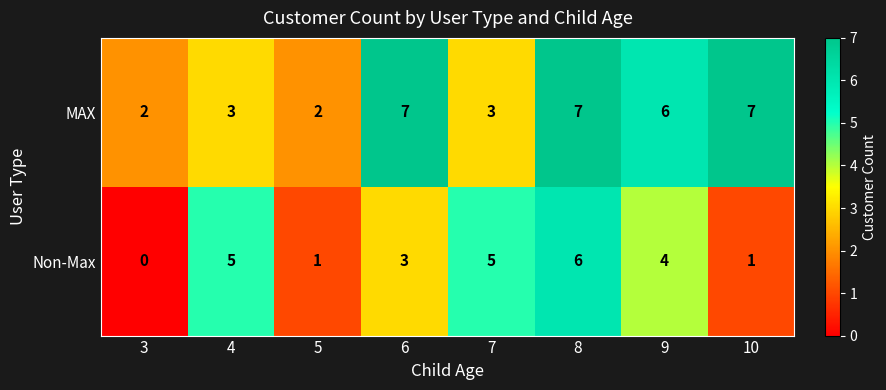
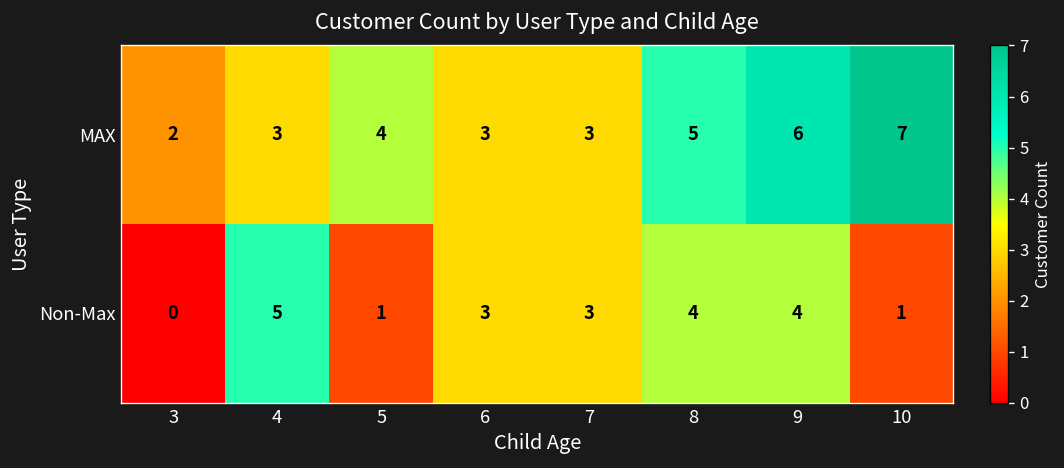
  {
    "MAX": {
      "3": 2,
      "4": 3,
-     "5": 2,
-     "6": 7,
+     "5": 4,
+     "6": 3,
      "7": 3,
-     "8": 7,
+     "8": 5,
      "9": 6,
      "10": 7
    },
    "Non-Max": {
      "3": 0,
      "4": 5,
      "5": 1,
      "6": 3,
-     "7": 5,
-     "8": 6,
+     "7": 3,
+     "8": 4,
      "9": 4,
      "10": 1
    }
  }
